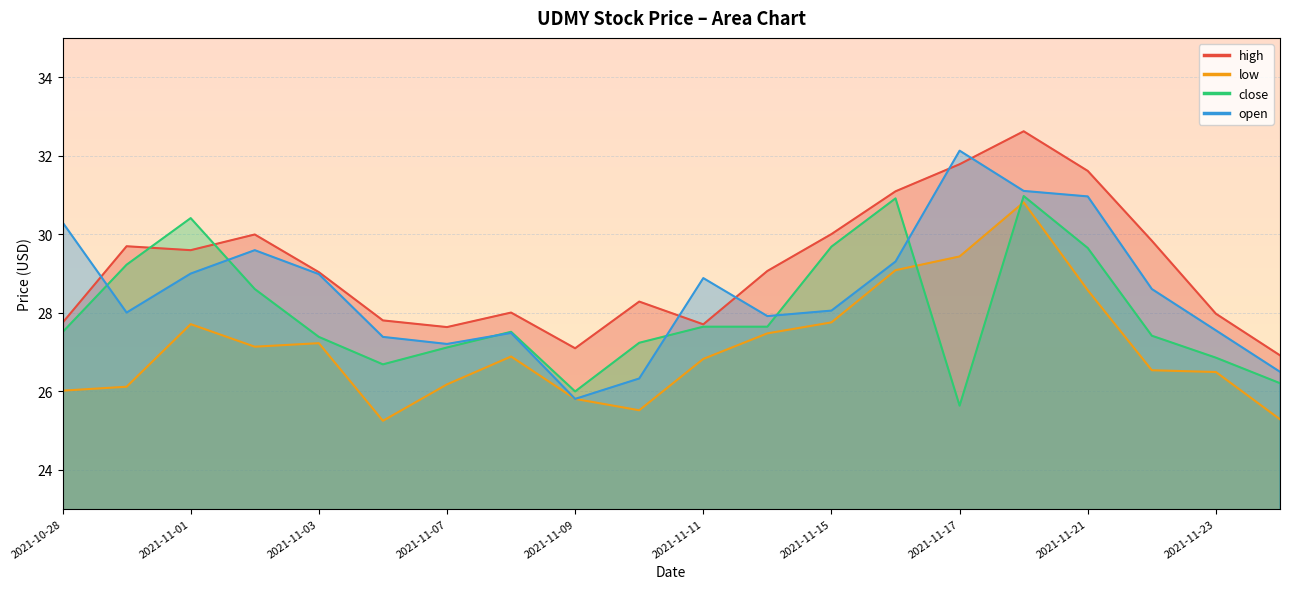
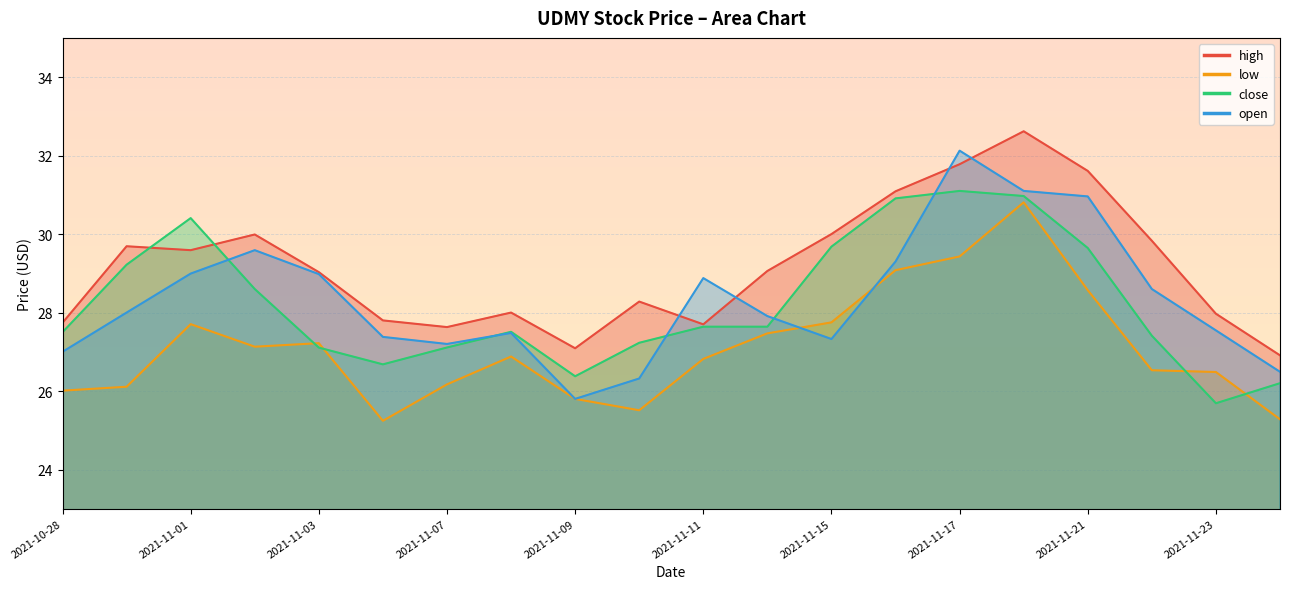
  {
    "close": {
      "2021-10-28": 27.5,
      "2021-11-01": 30.4,
-     "2021-11-03": 27.4,
+     "2021-11-03": 27.1,
      "2021-11-07": 27.1,
-     "2021-11-09": 26.0,
+     "2021-11-09": 26.4,
      "2021-11-15": 29.7,
-     "2021-11-17": 25.6,
+     "2021-11-17": 31.1,
      "2021-11-21": 29.6,
-     "2021-11-23": 26.9
+     "2021-11-23": 25.7
    },
    "open": {
-     "2021-10-28": 30.3,
+     "2021-10-28": 27.0,
      "2021-11-01": 29.0,
      "2021-11-07": 27.2,
      "2021-11-11": 28.9,
-     "2021-11-15": 28.0,
+     "2021-11-15": 27.3,
      "2021-11-17": 32.1,
      "2021-11-21": 31.0,
      "2021-11-23": 27.5
    }
  }
